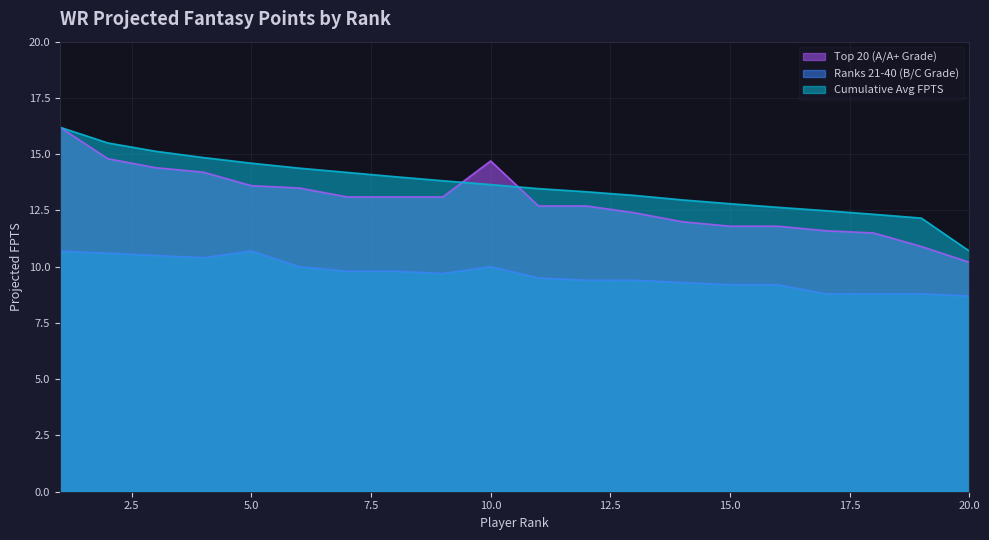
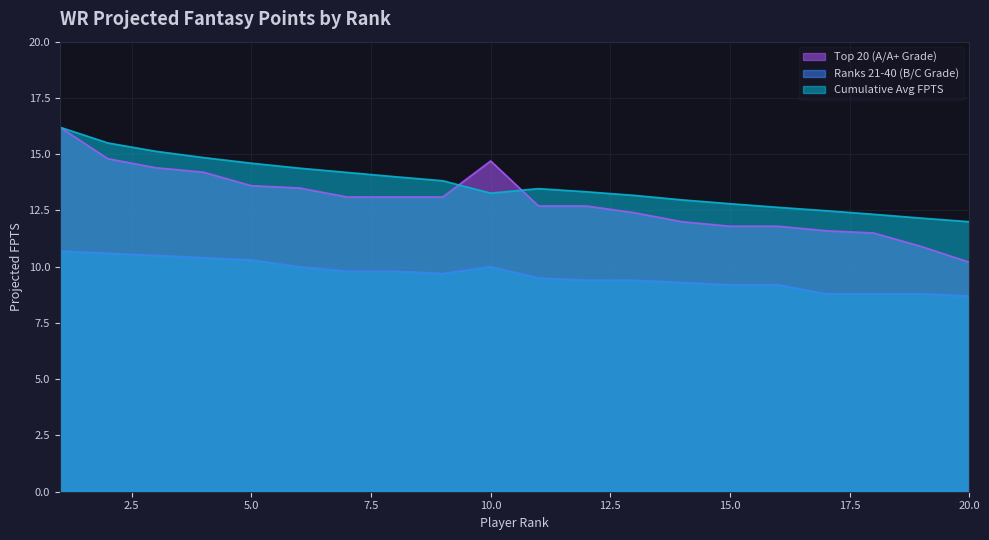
  {
    "Top 20 (A/A+ Grade)": {
      "5.0": 13.6,
      "10.0": 14.7,
      "15.0": 11.8,
      "20.0": 10.2
    },
    "Ranks 21-40 (B/C Grade)": {
-     "5.0": 10.7,
+     "5.0": 10.3,
      "10.0": 10.0,
      "15.0": 9.2,
      "20.0": 8.7
    },
    "Cumulative Avg FPTS": {
      "5.0": 14.6,
-     "10.0": 13.7,
+     "10.0": 13.3,
      "15.0": 12.8,
-     "20.0": 10.7
+     "20.0": 12.0
    }
  }
